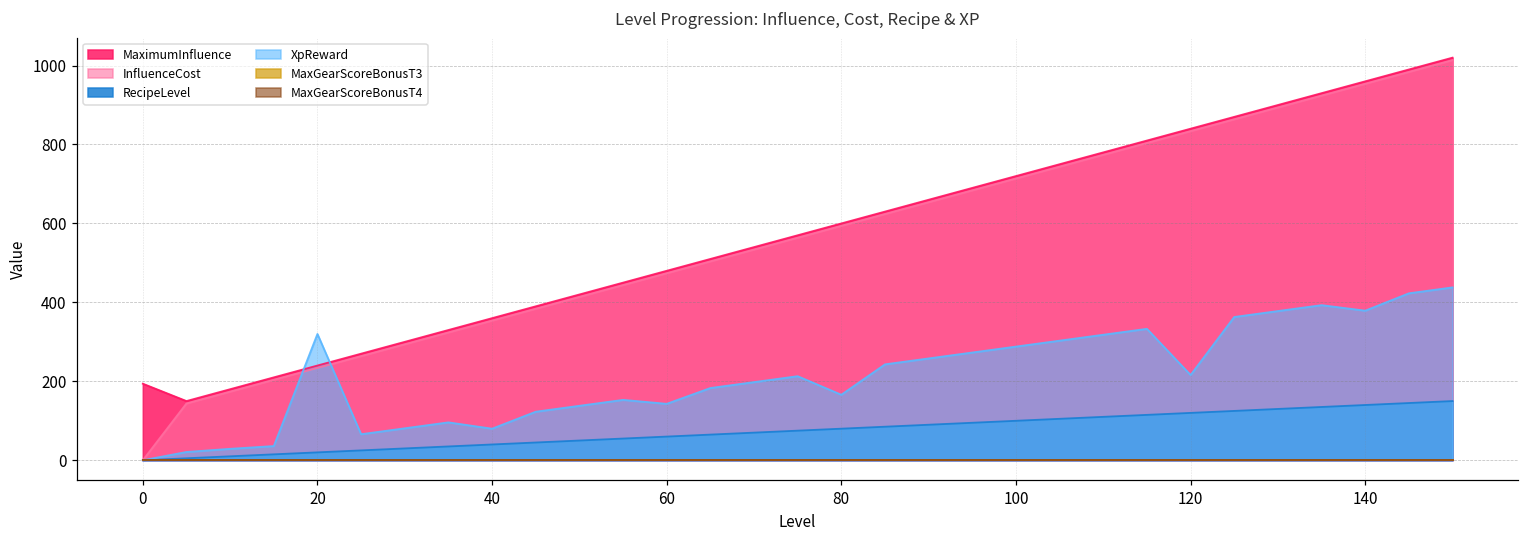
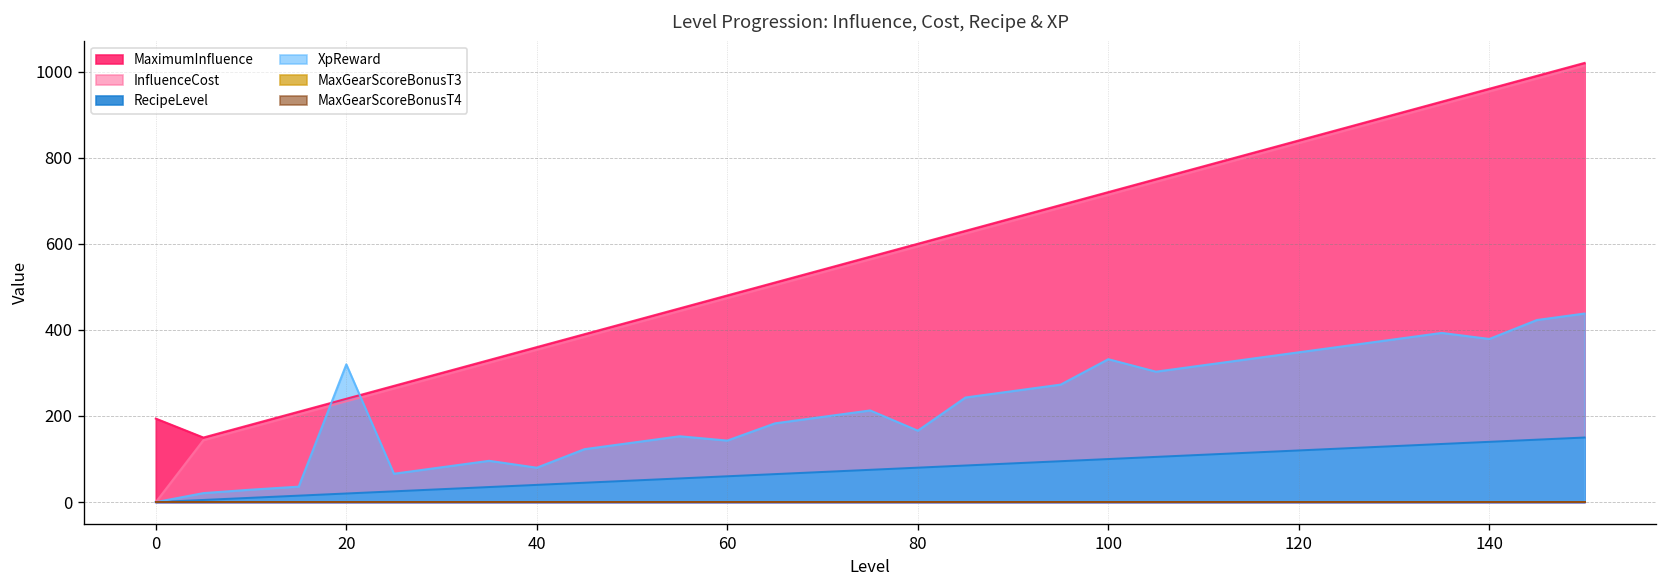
  {
    "MaximumInfluence": {
      "0": 190
    },
    "RecipeLevel": {
      "20": 20,
      "40": 40,
      "60": 60,
      "80": 80,
      "100": 100,
      "120": 120,
      "140": 140
    },
    "XpReward": {
      "20": 320,
      "40": 80,
      "60": 140,
      "80": 170,
-     "100": 290,
-     "120": 220,
+     "100": 330,
+     "120": 350,
      "140": 380
    },
    "MaxGearScoreBonusT4": {
      "20": 0,
      "40": 0,
      "60": 0,
      "80": 0,
      "100": 0,
      "120": 0,
      "140": 0
    }
  }
